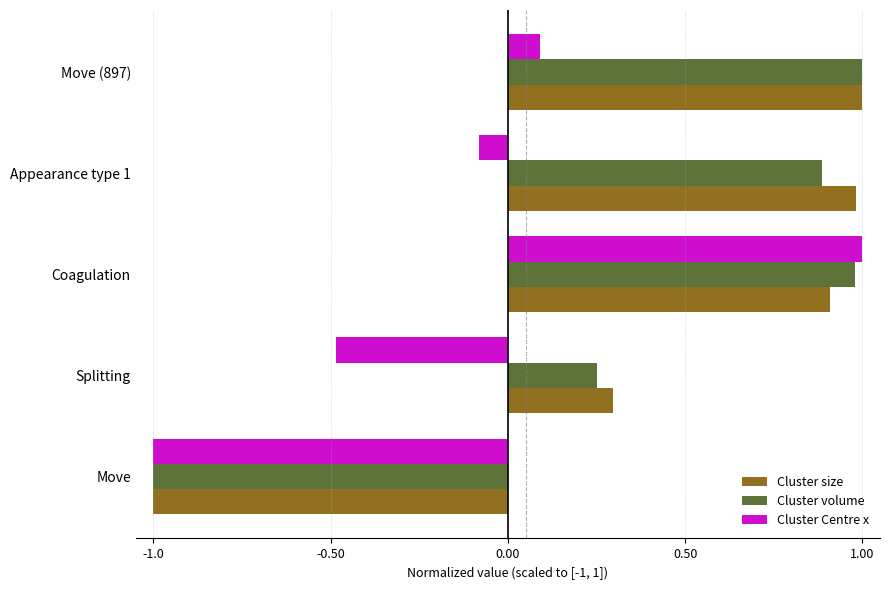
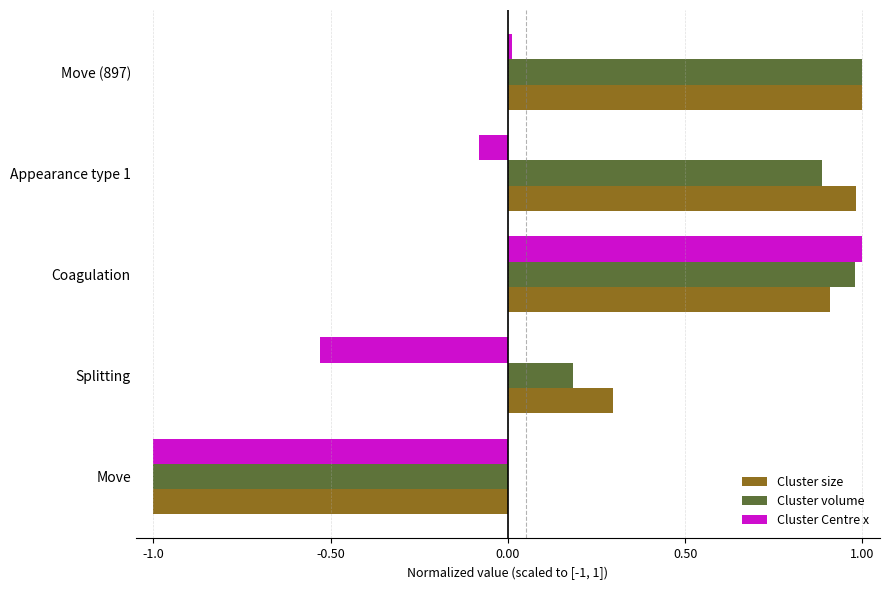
  {
    "Cluster size": {
      "Move (897)": 1.00,
      "Appearance type 1": 0.98,
      "Coagulation": 0.91,
      "Splitting": 0.30,
      "Move": -1.00
    },
    "Cluster volume": {
      "Move (897)": 1.00,
      "Appearance type 1": 0.89,
      "Coagulation": 0.98,
-     "Splitting": 0.25,
+     "Splitting": 0.18,
      "Move": -1.00
    },
    "Cluster Centre x": {
-     "Move (897)": 0.09,
+     "Move (897)": 0.01,
      "Appearance type 1": -0.08,
      "Coagulation": 1.00,
-     "Splitting": -0.49,
+     "Splitting": -0.53,
      "Move": -1.00
    }
  }
